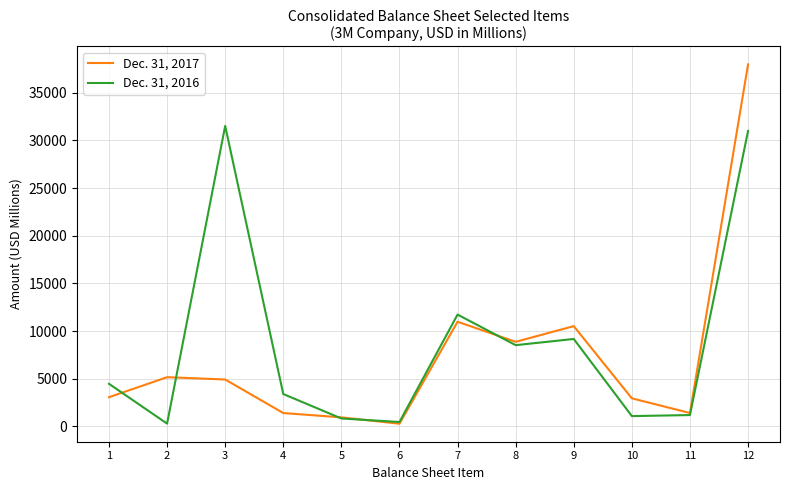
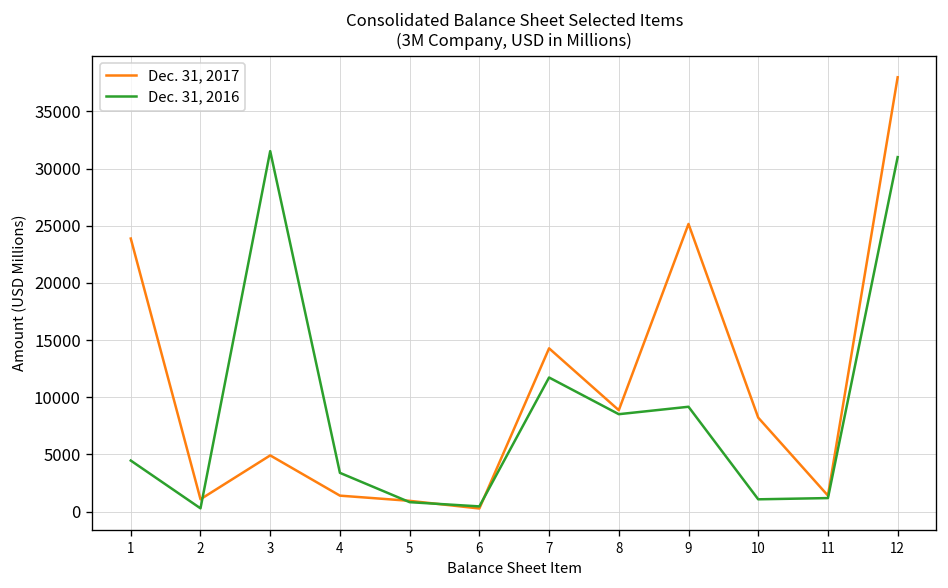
  {
    "Dec. 31, 2017": {
-     "1": 3000,
-     "2": 5000,
+     "1": 24000,
+     "2": 1000,
      "3": 5000,
      "4": 1000,
-     "7": 11000,
+     "7": 14000,
      "8": 9000,
-     "9": 11000,
-     "10": 3000,
+     "9": 25000,
+     "10": 8000,
      "12": 38000
    },
    "Dec. 31, 2016": {
      "1": 4000,
      "2": 0,
      "3": 32000,
      "4": 3000,
      "7": 12000,
      "8": 9000,
      "9": 9000,
      "10": 1000,
      "12": 31000
    }
  }
